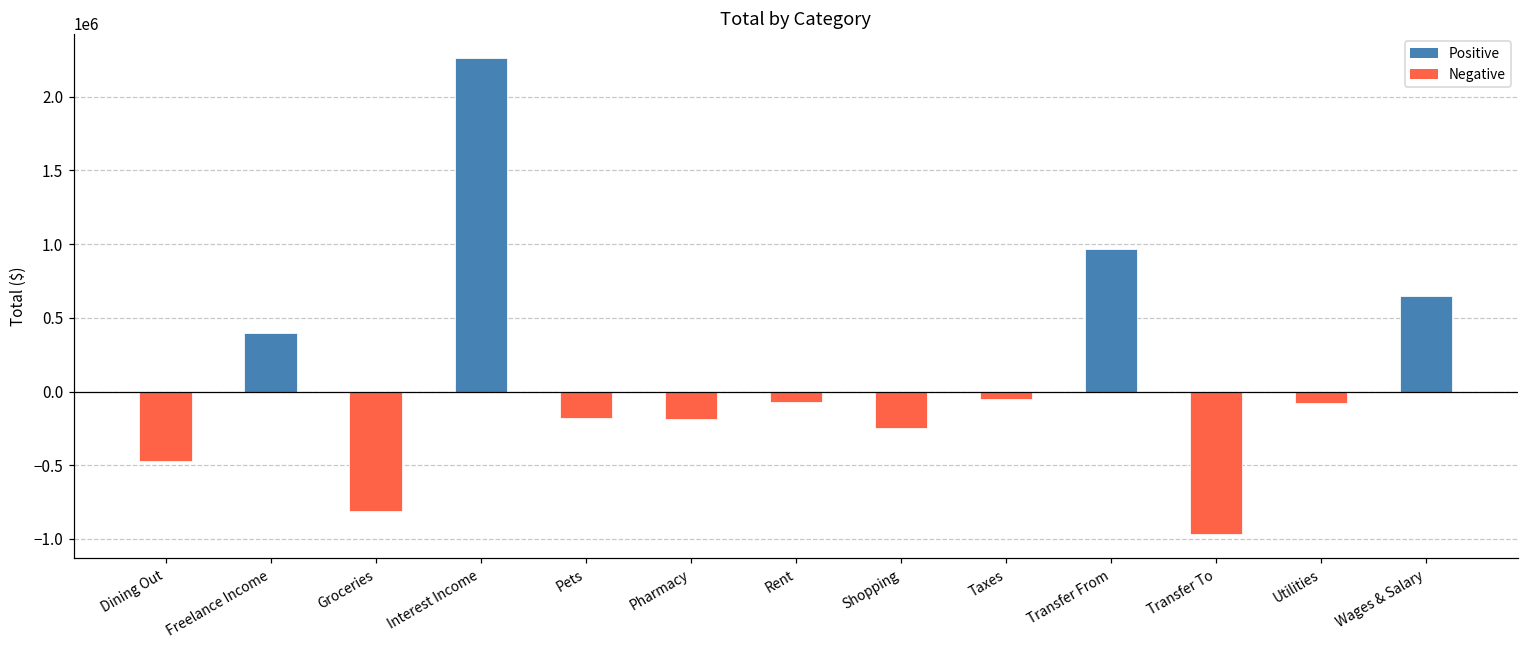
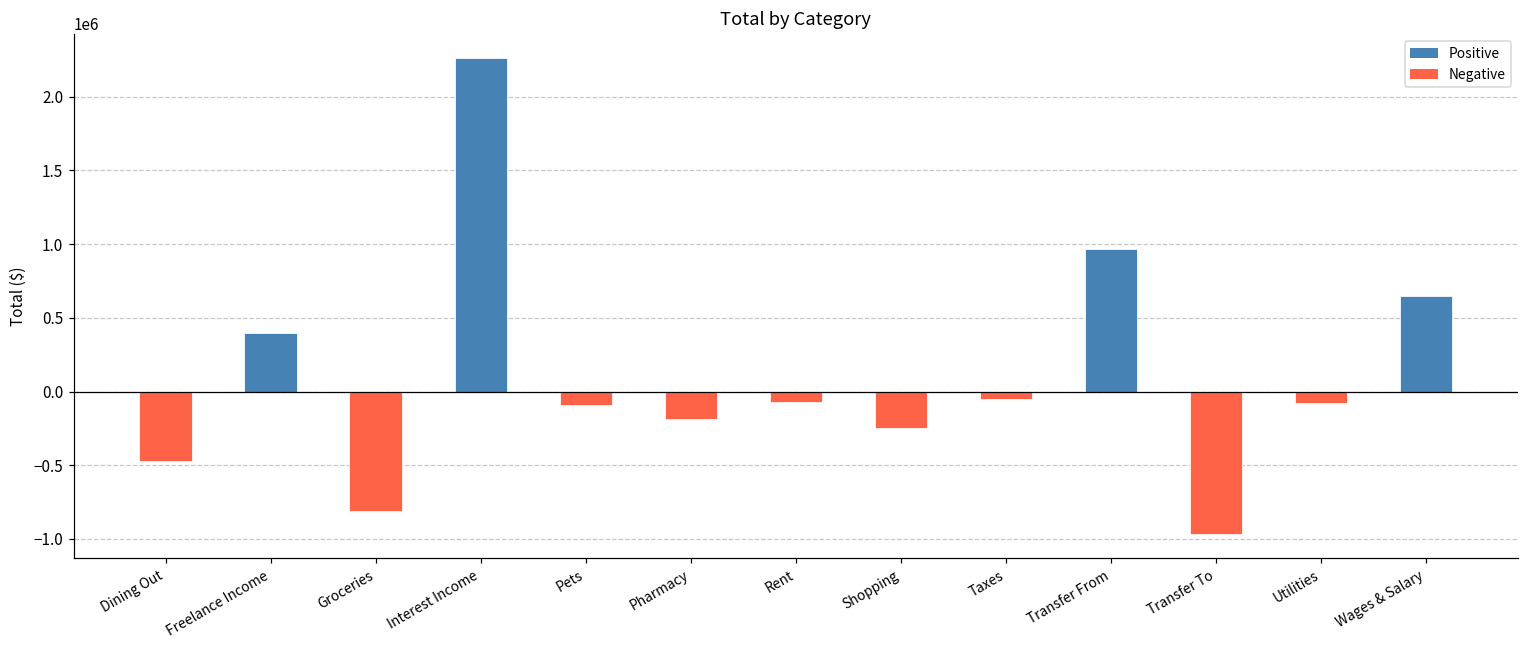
  {
    "Dining Out": -470000,
    "Freelance Income": 400000,
    "Groceries": -810000,
    "Interest Income": 2260000,
-   "Pets": -180000,
+   "Pets": -90000,
    "Pharmacy": -190000,
    "Rent": -70000,
    "Shopping": -250000,
    "Taxes": -50000,
    "Transfer From": 970000,
    "Transfer To": -970000,
    "Utilities": -80000,
    "Wages & Salary": 650000
  }
